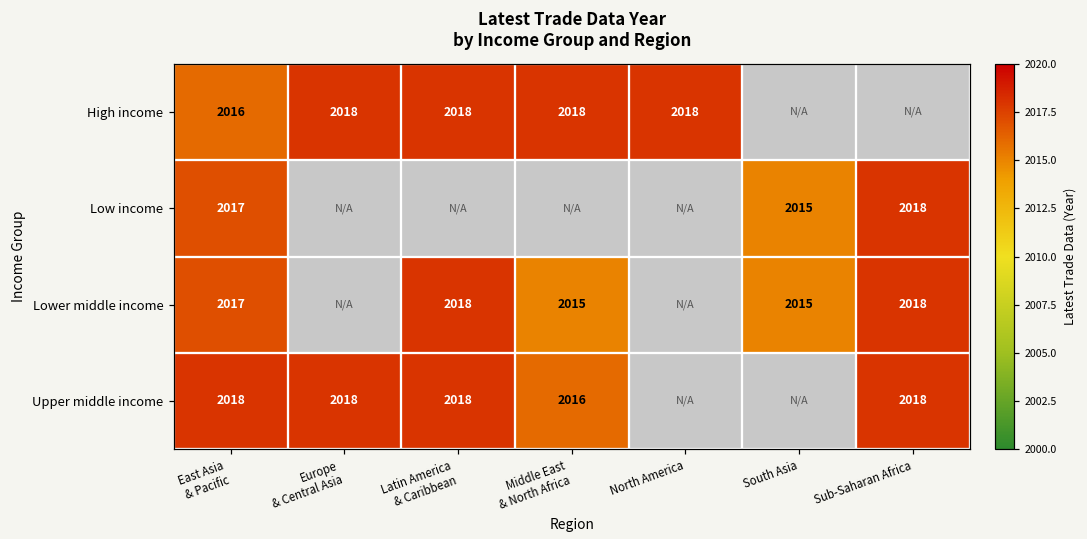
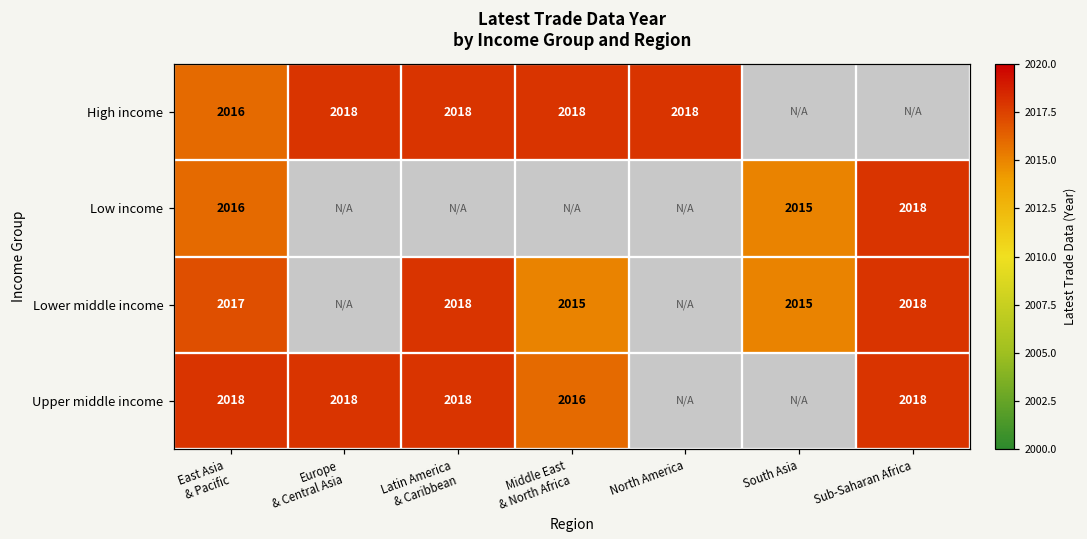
  {
    "High income": {
      "East Asia & Pacific": 2016,
      "Europe & Central Asia": 2018,
      "Latin America & Caribbean": 2018,
      "Middle East & North Africa": 2018,
      "North America": 2018
    },
    "Low income": {
-     "East Asia & Pacific": 2017,
+     "East Asia & Pacific": 2016,
      "South Asia": 2015,
      "Sub-Saharan Africa": 2018
    },
    "Lower middle income": {
      "East Asia & Pacific": 2017,
      "Latin America & Caribbean": 2018,
      "Middle East & North Africa": 2015,
      "South Asia": 2015,
      "Sub-Saharan Africa": 2018
    },
    "Upper middle income": {
      "East Asia & Pacific": 2018,
      "Europe & Central Asia": 2018,
      "Latin America & Caribbean": 2018,
      "Middle East & North Africa": 2016,
      "Sub-Saharan Africa": 2018
    }
  }
